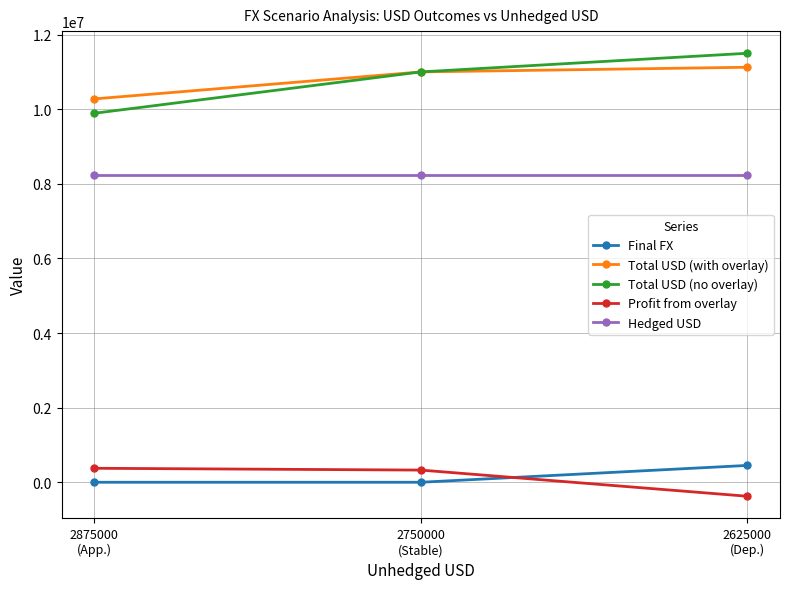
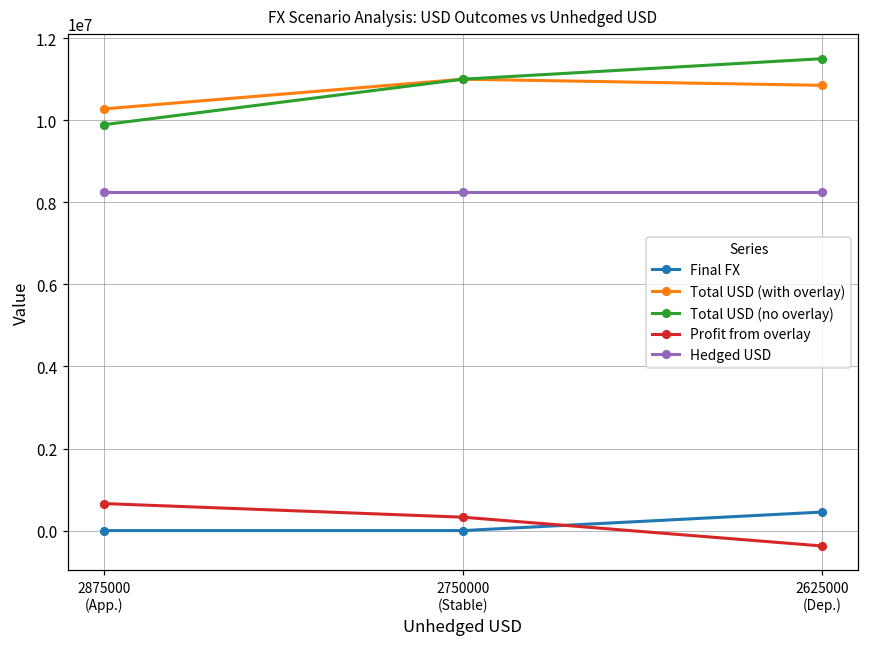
  {
    "Final FX": {
      "2875000 (App.)": 0,
      "2750000 (Stable)": 0,
      "2625000 (Dep.)": 500000
    },
    "Total USD (with overlay)": {
      "2875000 (App.)": 10300000,
-     "2625000 (Dep.)": 11100000
+     "2625000 (Dep.)": 10900000
    },
    "Total USD (no overlay)": {
      "2875000 (App.)": 9900000,
      "2625000 (Dep.)": 11500000
    },
    "Profit from overlay": {
-     "2875000 (App.)": 400000,
+     "2875000 (App.)": 700000,
      "2750000 (Stable)": 300000,
      "2625000 (Dep.)": -400000
    },
    "Hedged USD": {
      "2875000 (App.)": 8300000,
      "2750000 (Stable)": 8300000,
      "2625000 (Dep.)": 8300000
    }
  }
